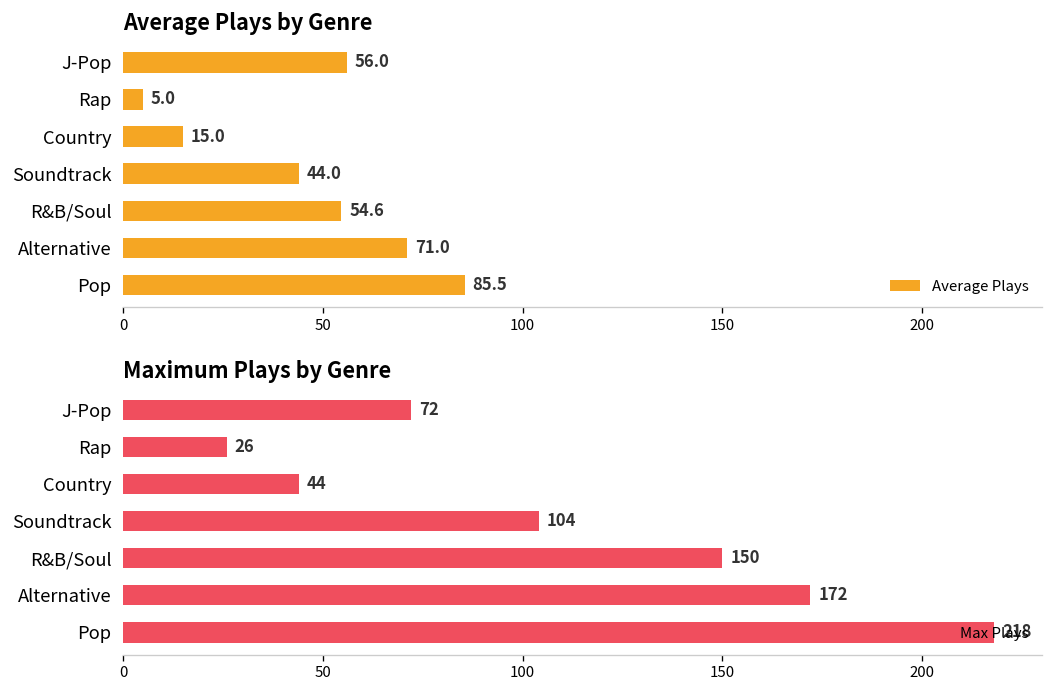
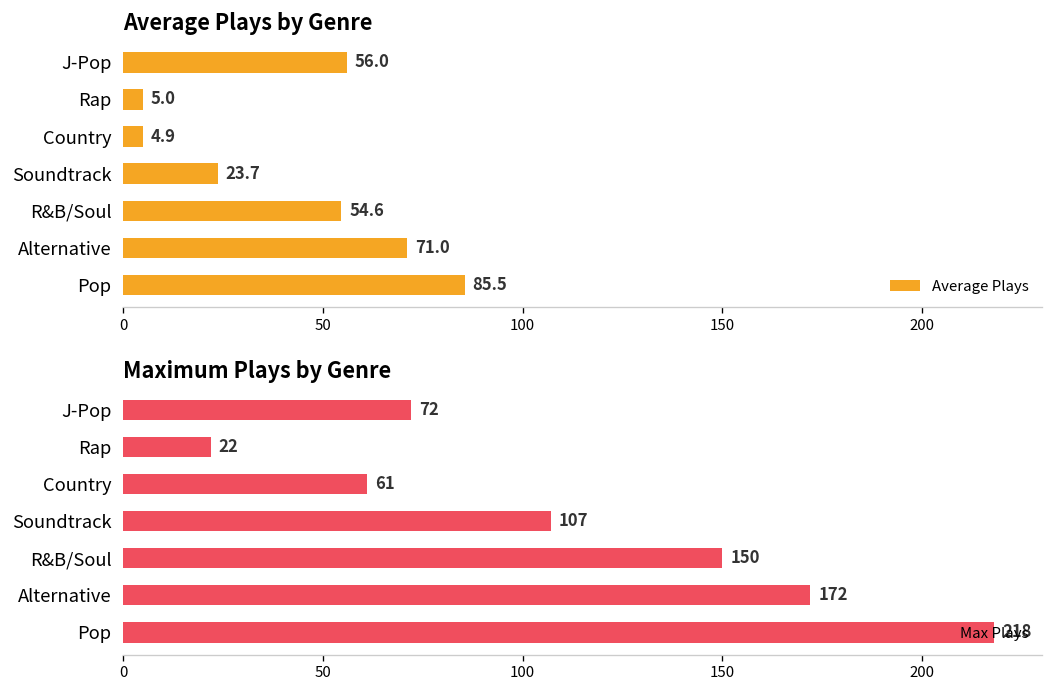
  {
    "Average Plays by Genre": {
      "J-Pop": 56.0,
      "Rap": 5.0,
-     "Country": 15.0,
-     "Soundtrack": 44.0,
+     "Country": 4.9,
+     "Soundtrack": 23.7,
      "R&B/Soul": 54.6,
      "Alternative": 71.0,
      "Pop": 85.5
    },
    "Maximum Plays by Genre": {
      "J-Pop": 72,
-     "Rap": 26,
-     "Country": 44,
-     "Soundtrack": 104,
+     "Rap": 22,
+     "Country": 61,
+     "Soundtrack": 107,
      "R&B/Soul": 150,
      "Alternative": 172,
      "Pop": 218
    }
  }
